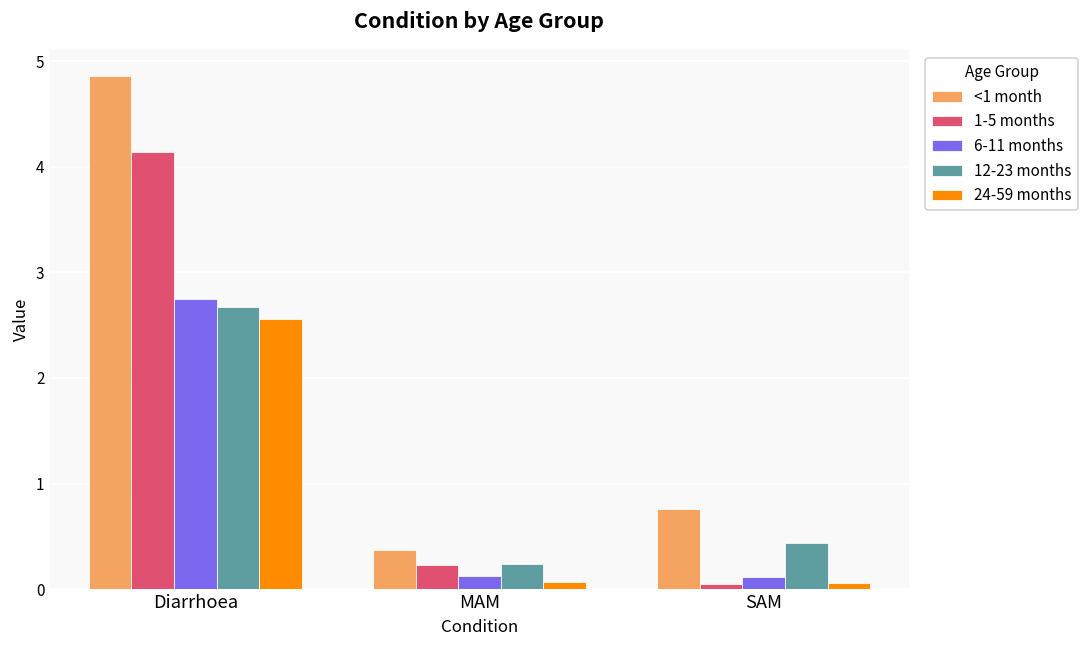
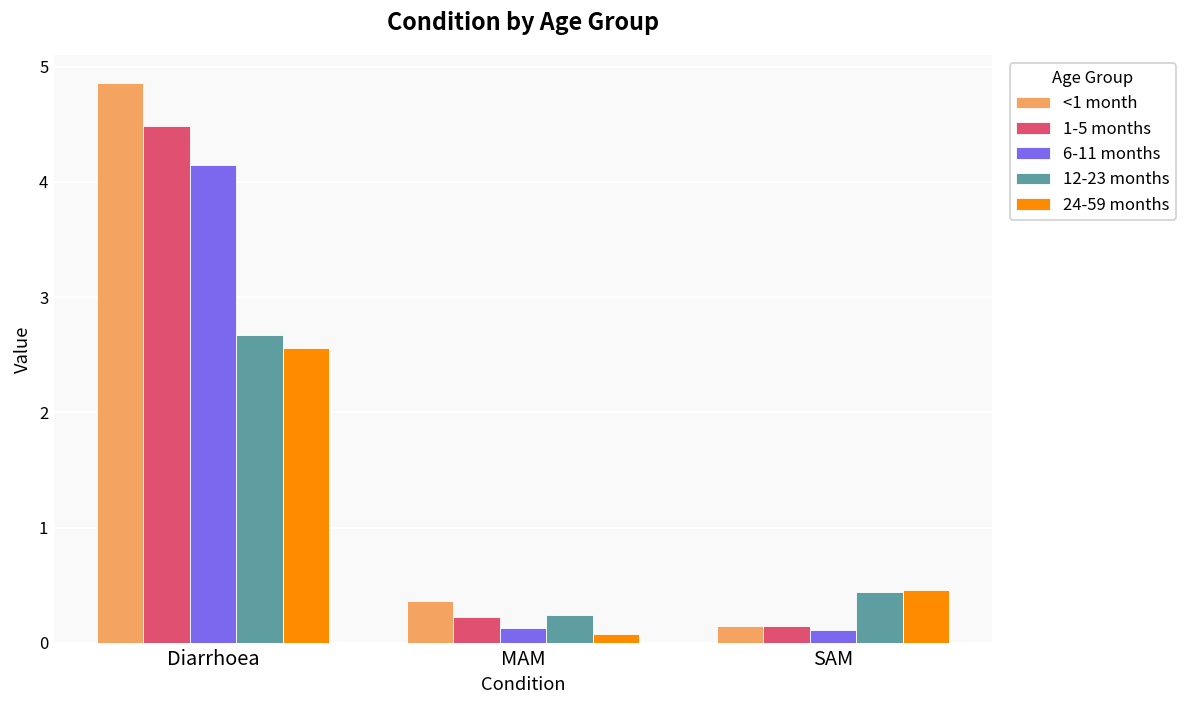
  {
    "<1 month": {
      "Diarrhoea": 4.9,
      "MAM": 0.4,
-     "SAM": 0.8
+     "SAM": 0.1
    },
    "1-5 months": {
-     "Diarrhoea": 4.1,
+     "Diarrhoea": 4.5,
      "MAM": 0.2,
-     "SAM": 0.05
+     "SAM": 0.15
    },
    "6-11 months": {
-     "Diarrhoea": 2.7,
+     "Diarrhoea": 4.1,
      "MAM": 0.1,
      "SAM": 0.1
    },
    "12-23 months": {
      "Diarrhoea": 2.7,
      "MAM": 0.2,
      "SAM": 0.4
    },
    "24-59 months": {
      "Diarrhoea": 2.6,
      "MAM": 0.1,
-     "SAM": 0.1
+     "SAM": 0.5
    }
  }
